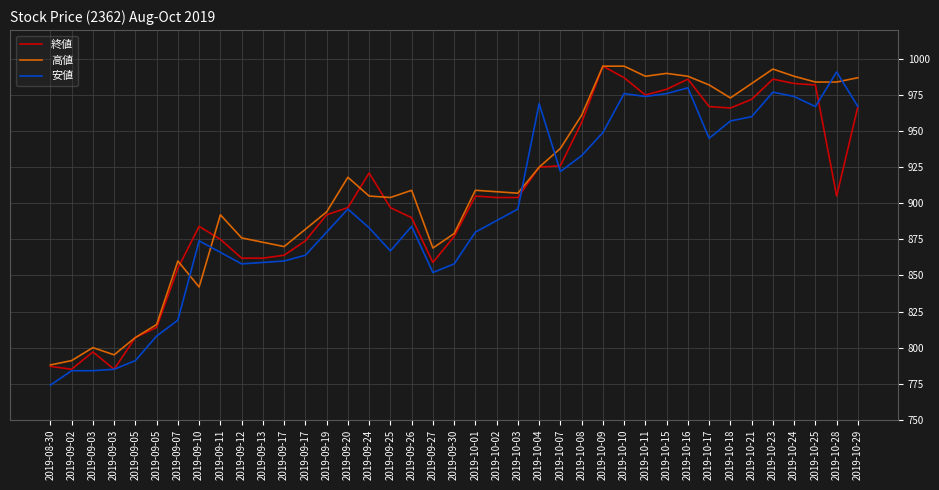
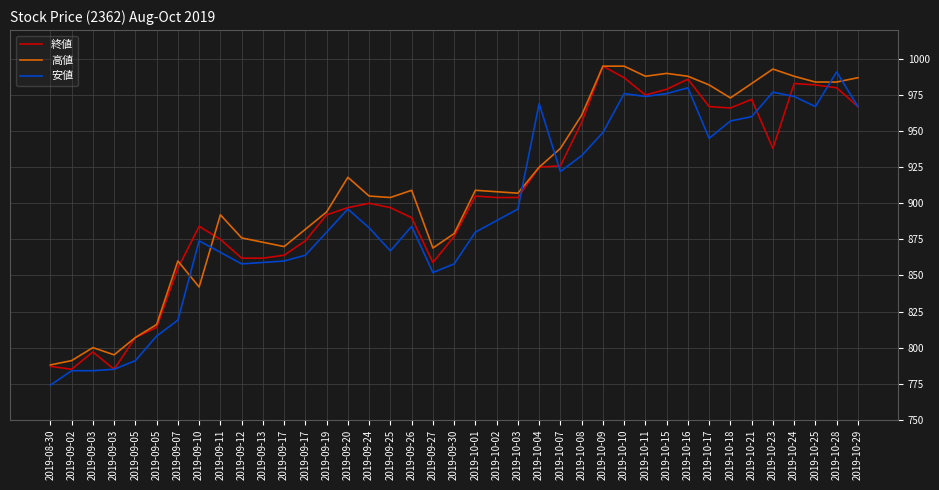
  {
    "終値": {
      "2019-09-07": 855,
      "2019-09-10": 884,
      "2019-09-11": 875,
      "2019-09-12": 862,
      "2019-09-13": 862,
      "2019-09-19": 892,
-     "2019-09-24": 921,
+     "2019-09-24": 900,
      "2019-09-25": 897,
      "2019-09-26": 890,
      "2019-09-27": 859,
      "2019-09-30": 877,
      "2019-10-01": 905,
      "2019-10-02": 904,
      "2019-10-03": 904,
      "2019-10-07": 926,
      "2019-10-08": 956,
      "2019-10-10": 987,
      "2019-10-15": 979,
      "2019-10-16": 986,
      "2019-10-17": 967,
      "2019-10-18": 966,
      "2019-10-21": 972,
-     "2019-10-23": 986,
+     "2019-10-23": 938,
      "2019-10-24": 983,
      "2019-10-25": 982,
-     "2019-10-28": 905
+     "2019-10-28": 980
    },
    "高値": {
      "2019-09-02": 791,
      "2019-09-07": 860,
      "2019-09-10": 842,
      "2019-09-11": 892,
      "2019-09-12": 876,
      "2019-09-13": 873,
      "2019-09-19": 894,
      "2019-09-20": 918,
      "2019-09-24": 905,
      "2019-09-25": 904,
      "2019-09-26": 909,
      "2019-09-27": 869,
      "2019-09-30": 879,
      "2019-10-01": 909,
      "2019-10-02": 908,
      "2019-10-03": 907,
      "2019-10-07": 938,
      "2019-10-08": 961,
      "2019-10-10": 995,
      "2019-10-11": 988,
      "2019-10-15": 990,
      "2019-10-16": 988,
      "2019-10-17": 982,
      "2019-10-18": 973,
      "2019-10-21": 983,
      "2019-10-23": 993,
      "2019-10-24": 988,
      "2019-10-25": 984,
      "2019-10-28": 984,
      "2019-10-29": 987
    },
    "安値": {
      "2019-08-30": 774,
      "2019-09-07": 819,
      "2019-09-10": 874,
      "2019-09-11": 866,
      "2019-09-12": 858,
      "2019-09-13": 859,
      "2019-09-19": 880,
      "2019-09-24": 883,
      "2019-09-25": 867,
      "2019-09-26": 884,
      "2019-09-27": 852,
      "2019-09-30": 858,
      "2019-10-01": 880,
      "2019-10-02": 888,
      "2019-10-03": 896,
      "2019-10-04": 969,
      "2019-10-07": 922,
      "2019-10-08": 933,
      "2019-10-09": 949,
      "2019-10-10": 976,
      "2019-10-15": 976,
      "2019-10-16": 980,
      "2019-10-17": 945,
      "2019-10-18": 957,
      "2019-10-21": 960,
      "2019-10-23": 977,
      "2019-10-24": 974,
      "2019-10-25": 967,
      "2019-10-28": 991
    }
  }
